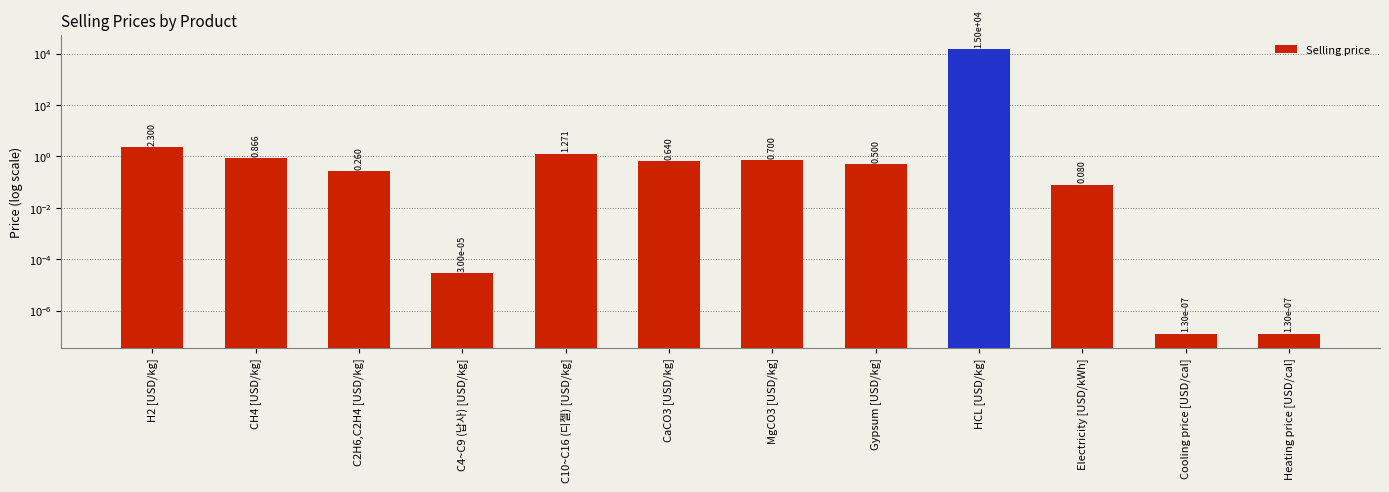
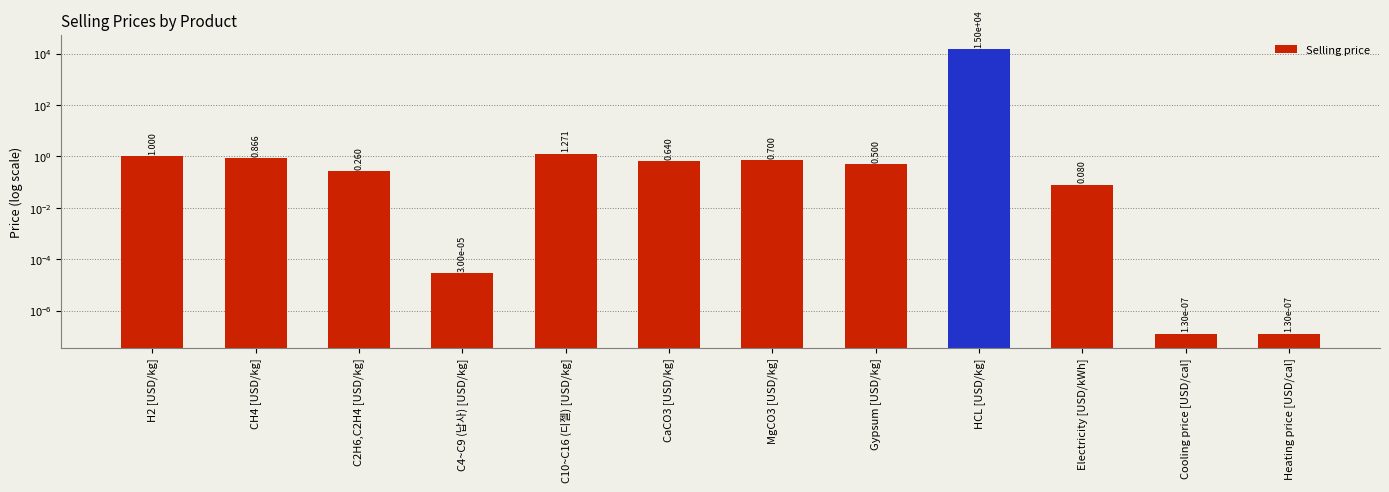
  {
-   "H2 [USD/kg]": "2.300",
+   "H2 [USD/kg]": "1.000",
    "CH4 [USD/kg]": "0.866",
    "C2H6,C2H4 [USD/kg]": "0.260",
    "C4~C9 (납사) [USD/kg]": "3.00e-05",
    "C10~C16 (디젤) [USD/kg]": "1.271",
    "CaCO3 [USD/kg]": "0.640",
    "MgCO3 [USD/kg]": "0.700",
    "Gypsum [USD/kg]": "0.500",
    "HCL [USD/kg]": "1.50e+04",
    "Electricity [USD/kWh]": "0.080",
    "Cooling price [USD/cal]": "1.30e-07",
    "Heating price [USD/cal]": "1.30e-07"
  }
